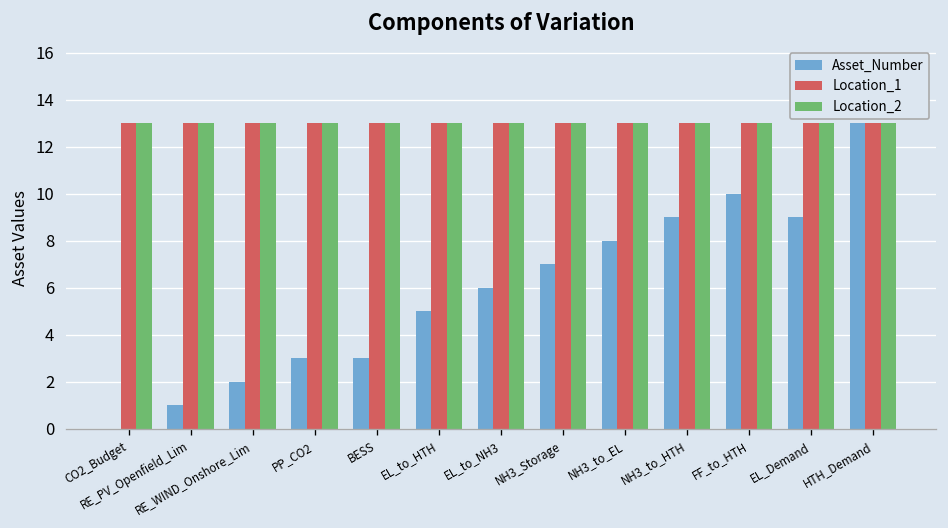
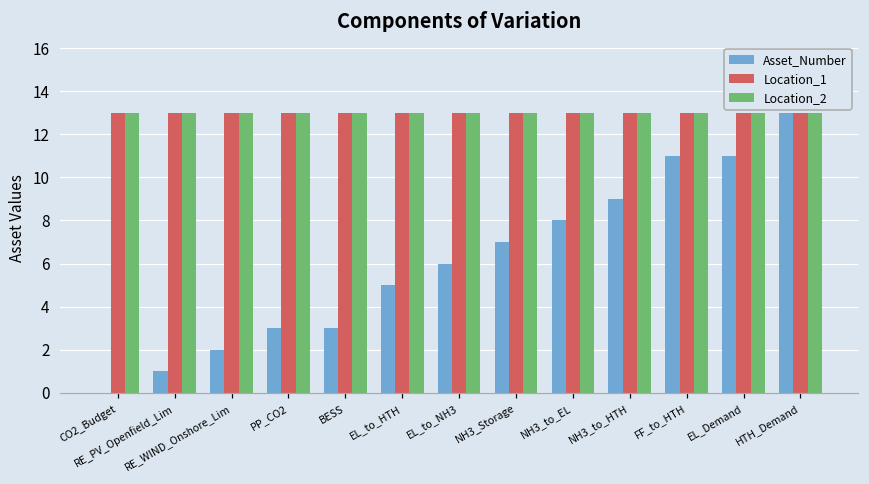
  {
    "Asset_Number": {
      "CO2_Budget": 0,
      "RE_PV_Openfield_Lim": 1,
      "RE_WIND_Onshore_Lim": 2,
      "PP_CO2": 3,
      "BESS": 3,
      "EL_to_HTH": 5,
      "EL_to_NH3": 6,
      "NH3_Storage": 7,
      "NH3_to_EL": 8,
      "NH3_to_HTH": 9,
-     "FF_to_HTH": 10,
-     "EL_Demand": 9,
+     "FF_to_HTH": 11,
+     "EL_Demand": 11,
      "HTH_Demand": 13
    },
    "Location_1": {
      "CO2_Budget": 13,
      "RE_PV_Openfield_Lim": 13,
      "RE_WIND_Onshore_Lim": 13,
      "PP_CO2": 13,
      "BESS": 13,
      "EL_to_HTH": 13,
      "EL_to_NH3": 13,
      "NH3_Storage": 13,
      "NH3_to_EL": 13,
      "NH3_to_HTH": 13,
      "FF_to_HTH": 13,
      "EL_Demand": 13,
      "HTH_Demand": 13
    },
    "Location_2": {
      "CO2_Budget": 13,
      "RE_PV_Openfield_Lim": 13,
      "RE_WIND_Onshore_Lim": 13,
      "PP_CO2": 13,
      "BESS": 13,
      "EL_to_HTH": 13,
      "EL_to_NH3": 13,
      "NH3_Storage": 13,
      "NH3_to_EL": 13,
      "NH3_to_HTH": 13,
      "FF_to_HTH": 13,
      "EL_Demand": 13,
      "HTH_Demand": 13
    }
  }
